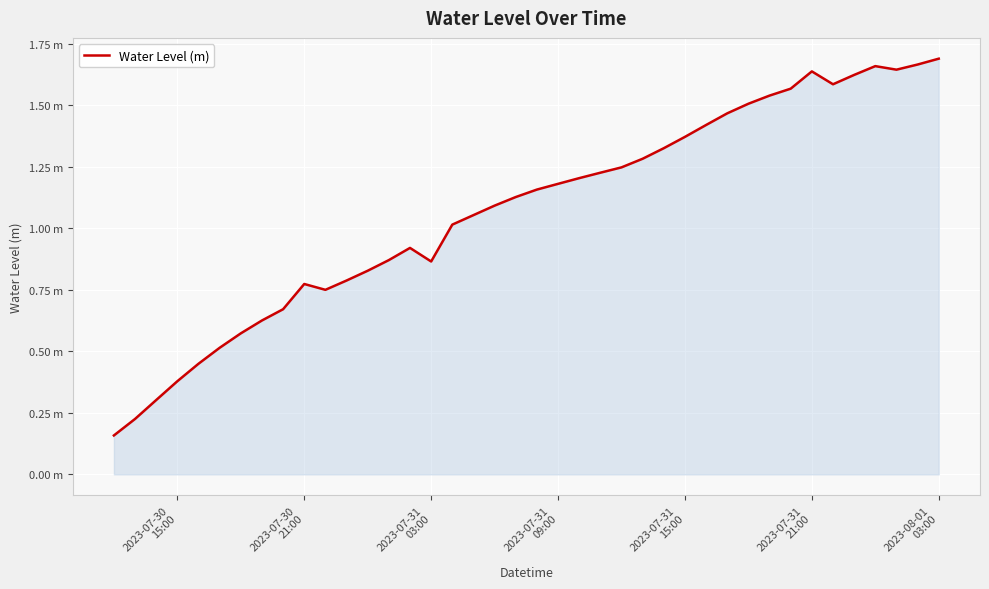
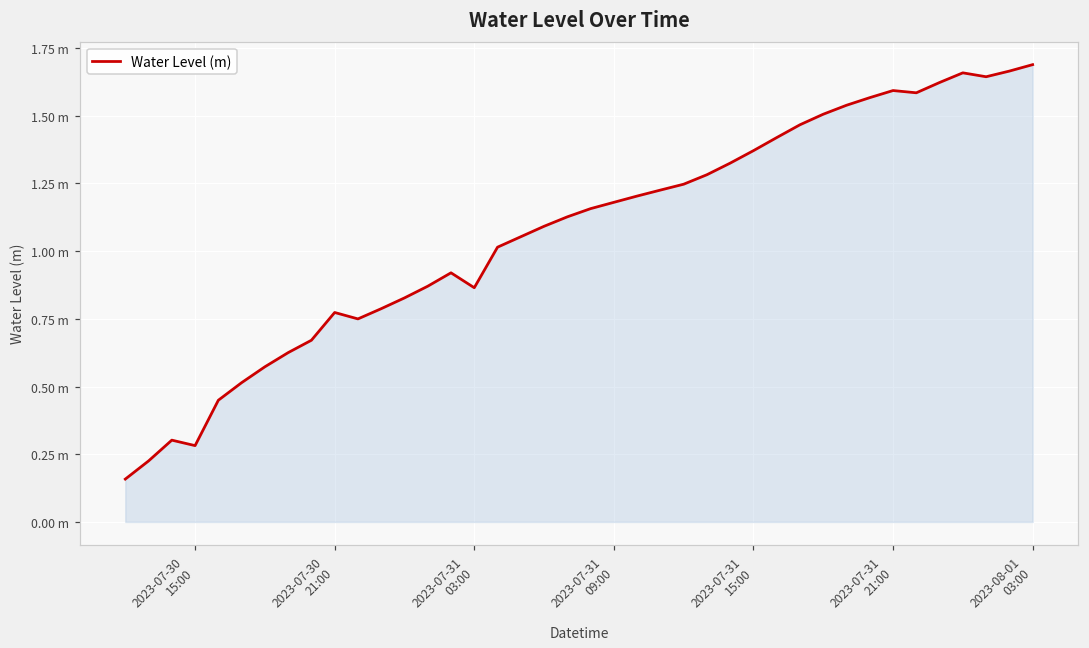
  {
-   "2023-07-30 15:00": "0.38 m",
+   "2023-07-30 15:00": "0.28 m",
    "2023-07-30 21:00": "0.77 m",
    "2023-07-31 03:00": "0.86 m",
    "2023-07-31 09:00": "1.18 m",
    "2023-07-31 15:00": "1.37 m",
-   "2023-07-31 21:00": "1.64 m",
+   "2023-07-31 21:00": "1.59 m",
    "2023-08-01 03:00": "1.69 m"
  }
